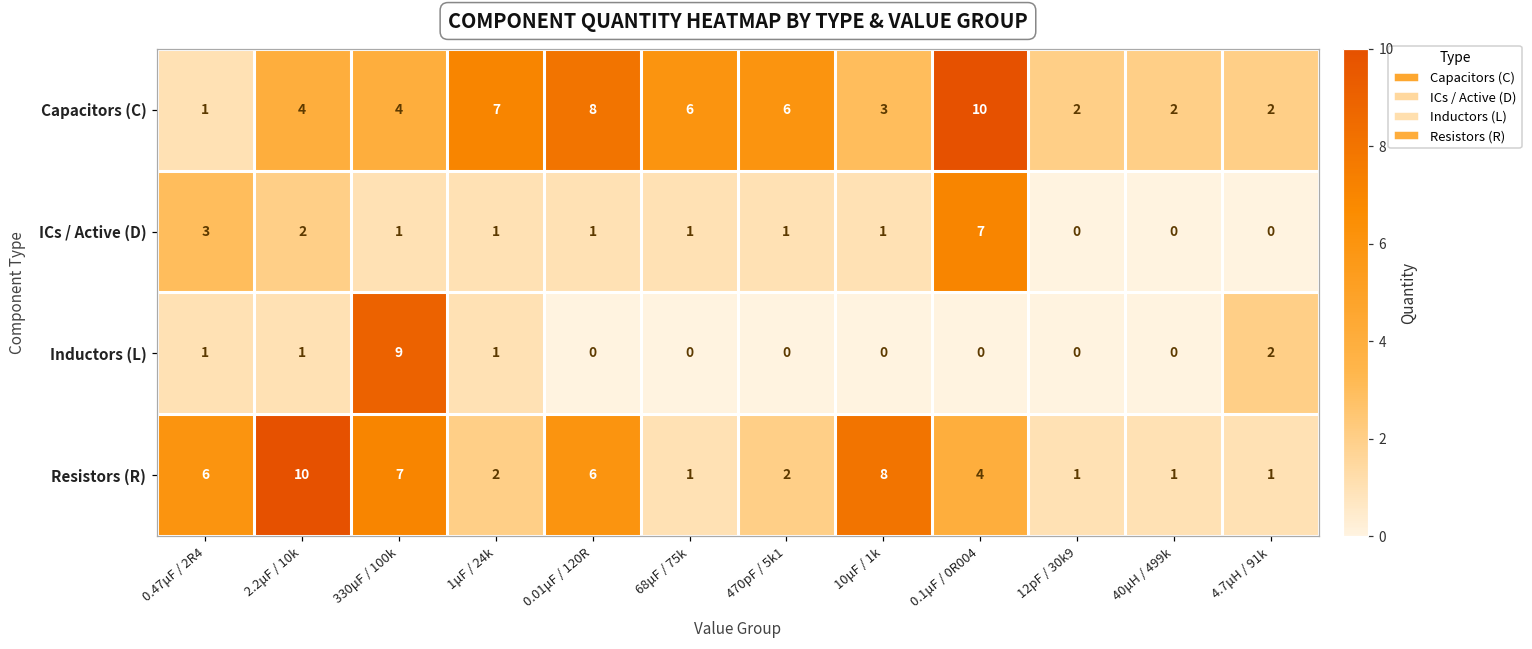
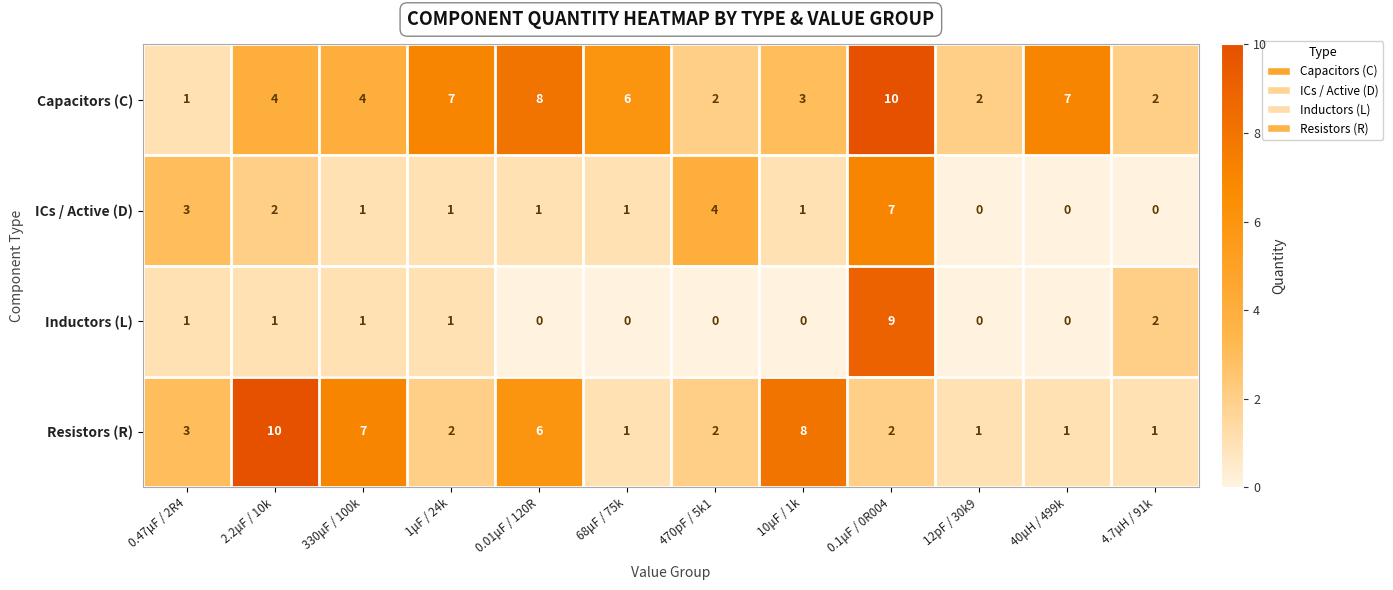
  {
    "Capacitors (C)": {
      "0.47μF / 2R4": 1,
      "2.2μF / 10k": 4,
      "330μF / 100k": 4,
      "1μF / 24k": 7,
      "0.01μF / 120R": 8,
      "68μF / 75k": 6,
-     "470pF / 5k1": 6,
+     "470pF / 5k1": 2,
      "10μF / 1k": 3,
      "0.1μF / 0R004": 10,
      "12pF / 30k9": 2,
-     "40μH / 499k": 2,
+     "40μH / 499k": 7,
      "4.7μH / 91k": 2
    },
    "ICs / Active (D)": {
      "0.47μF / 2R4": 3,
      "2.2μF / 10k": 2,
      "330μF / 100k": 1,
      "1μF / 24k": 1,
      "0.01μF / 120R": 1,
      "68μF / 75k": 1,
-     "470pF / 5k1": 1,
+     "470pF / 5k1": 4,
      "10μF / 1k": 1,
      "0.1μF / 0R004": 7,
      "12pF / 30k9": 0,
      "40μH / 499k": 0,
      "4.7μH / 91k": 0
    },
    "Inductors (L)": {
      "0.47μF / 2R4": 1,
      "2.2μF / 10k": 1,
-     "330μF / 100k": 9,
+     "330μF / 100k": 1,
      "1μF / 24k": 1,
      "0.01μF / 120R": 0,
      "68μF / 75k": 0,
      "470pF / 5k1": 0,
      "10μF / 1k": 0,
-     "0.1μF / 0R004": 0,
+     "0.1μF / 0R004": 9,
      "12pF / 30k9": 0,
      "40μH / 499k": 0,
      "4.7μH / 91k": 2
    },
    "Resistors (R)": {
-     "0.47μF / 2R4": 6,
+     "0.47μF / 2R4": 3,
      "2.2μF / 10k": 10,
      "330μF / 100k": 7,
      "1μF / 24k": 2,
      "0.01μF / 120R": 6,
      "68μF / 75k": 1,
      "470pF / 5k1": 2,
      "10μF / 1k": 8,
-     "0.1μF / 0R004": 4,
+     "0.1μF / 0R004": 2,
      "12pF / 30k9": 1,
      "40μH / 499k": 1,
      "4.7μH / 91k": 1
    }
  }
